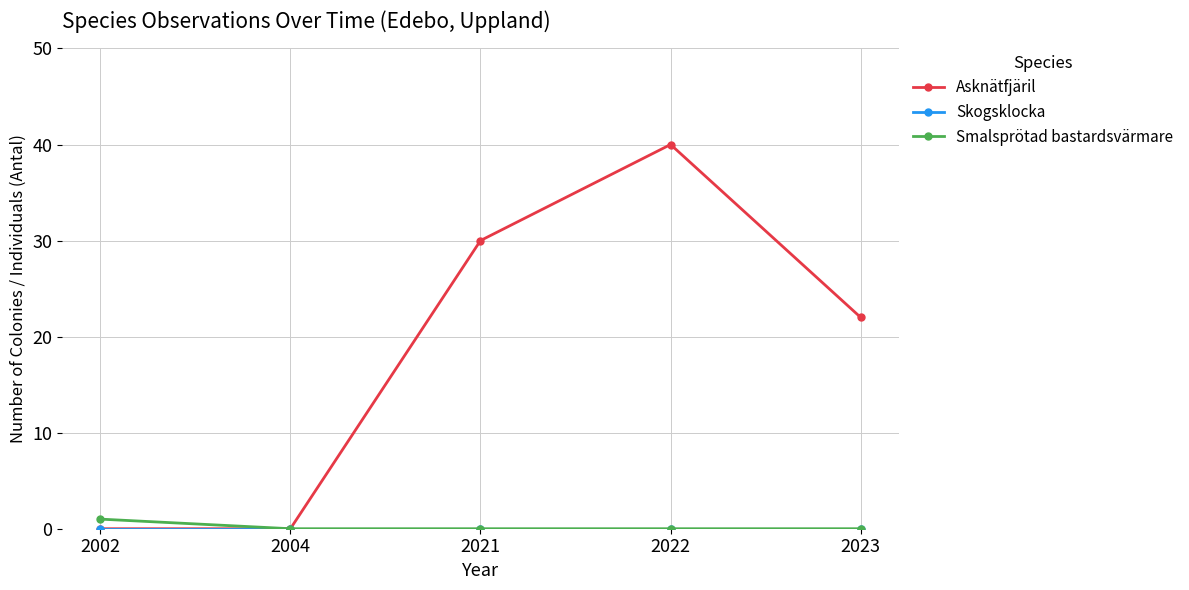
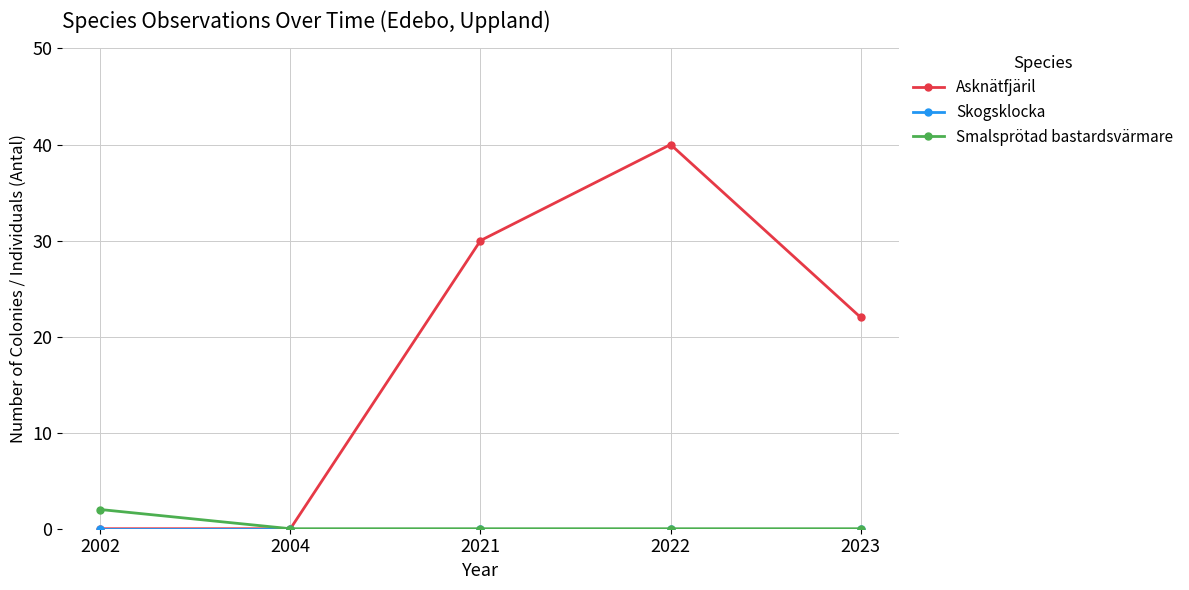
  {
    "Asknätfjäril": {
      "2021": 30,
      "2022": 40,
      "2023": 22
    },
    "Smalsprötad bastardsvärmare": {
-     "2002": 1
+     "2002": 2
    }
  }
